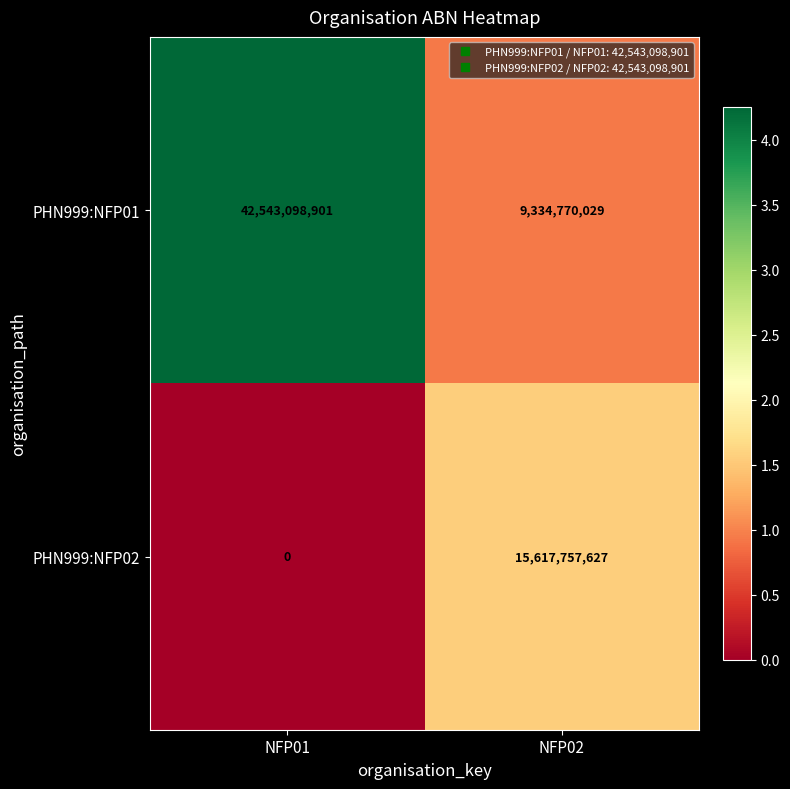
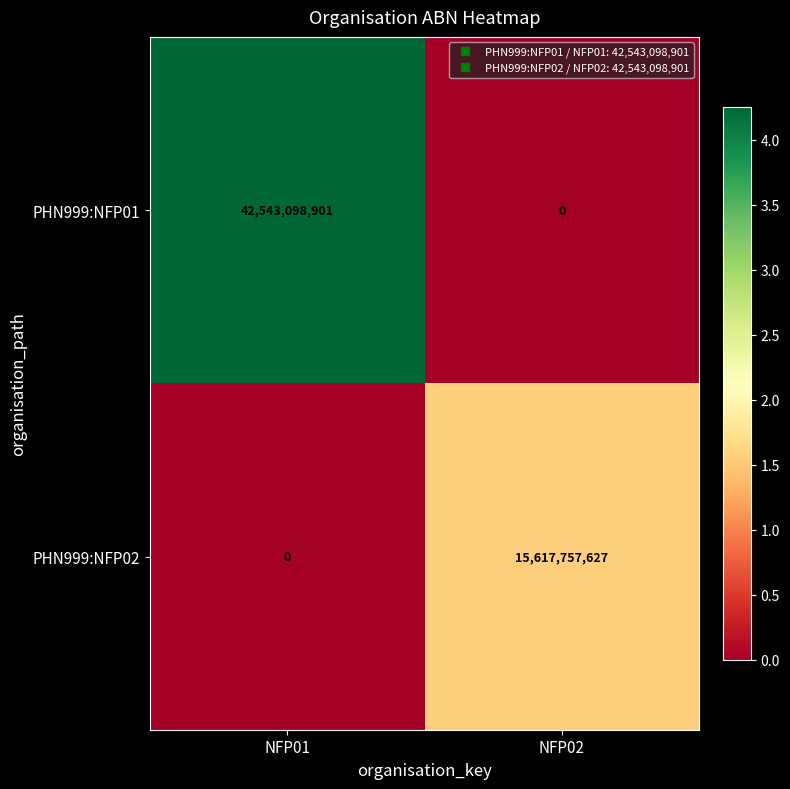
  {
    "PHN999:NFP01": {
      "NFP01": "42,543,098,901",
-     "NFP02": "9,334,770,029"
+     "NFP02": "0"
    },
    "PHN999:NFP02": {
      "NFP01": "0",
      "NFP02": "15,617,757,627"
    }
  }
